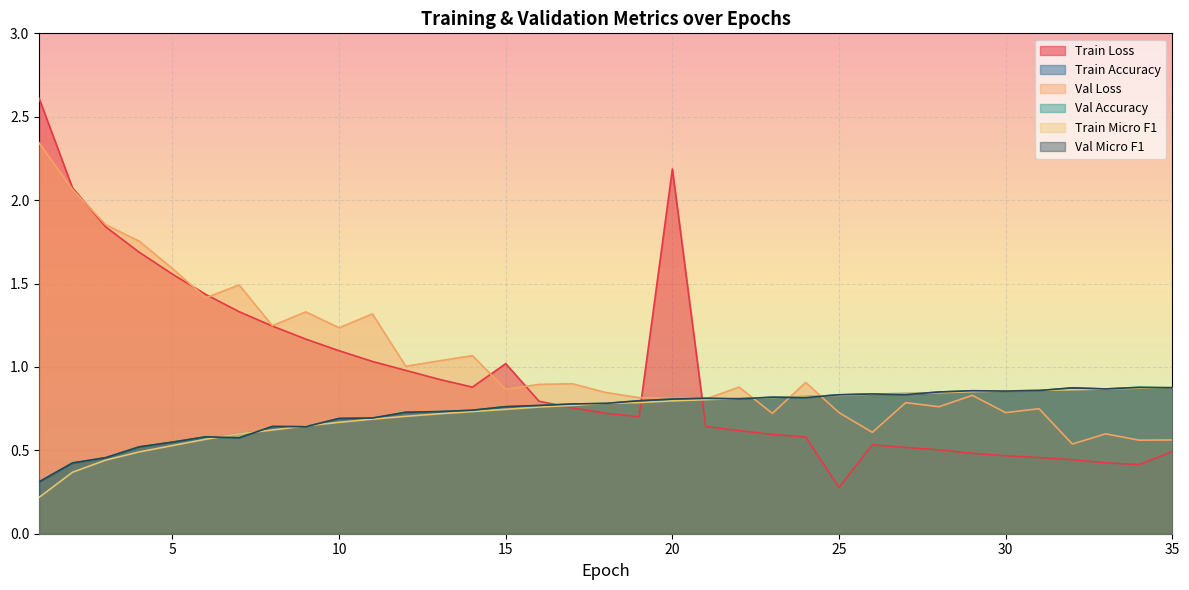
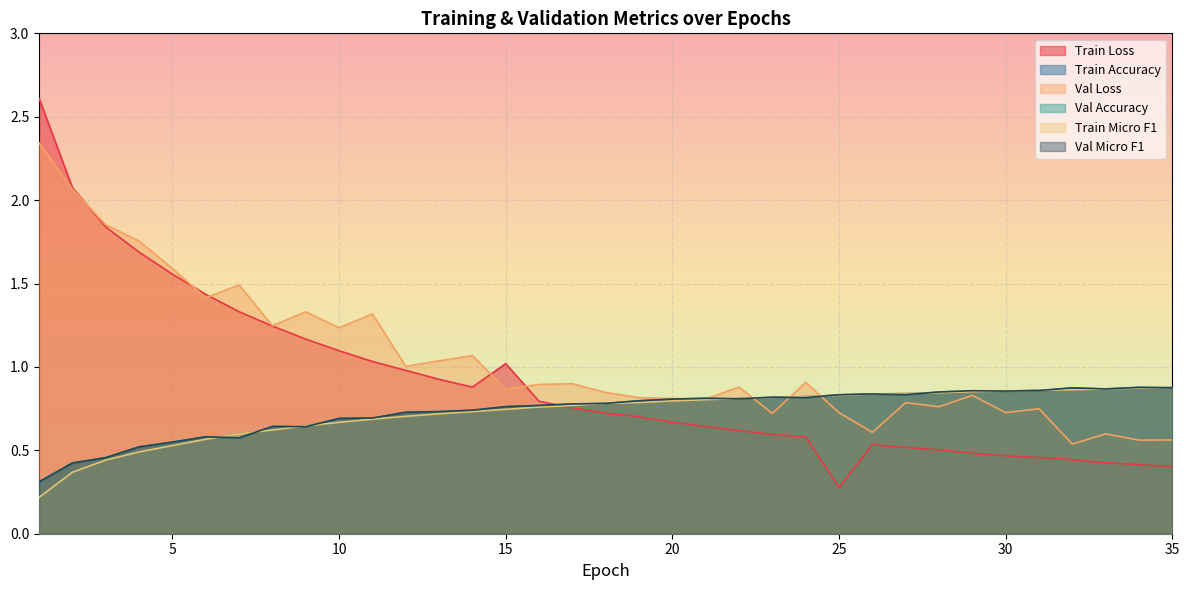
  {
    "Train Loss": {
      "5": 1.56,
      "10": 1.10,
      "15": 1.02,
-     "20": 2.19,
+     "20": 0.67,
      "25": 0.28,
      "30": 0.47,
-     "35": 0.49
+     "35": 0.40
    }
  }
